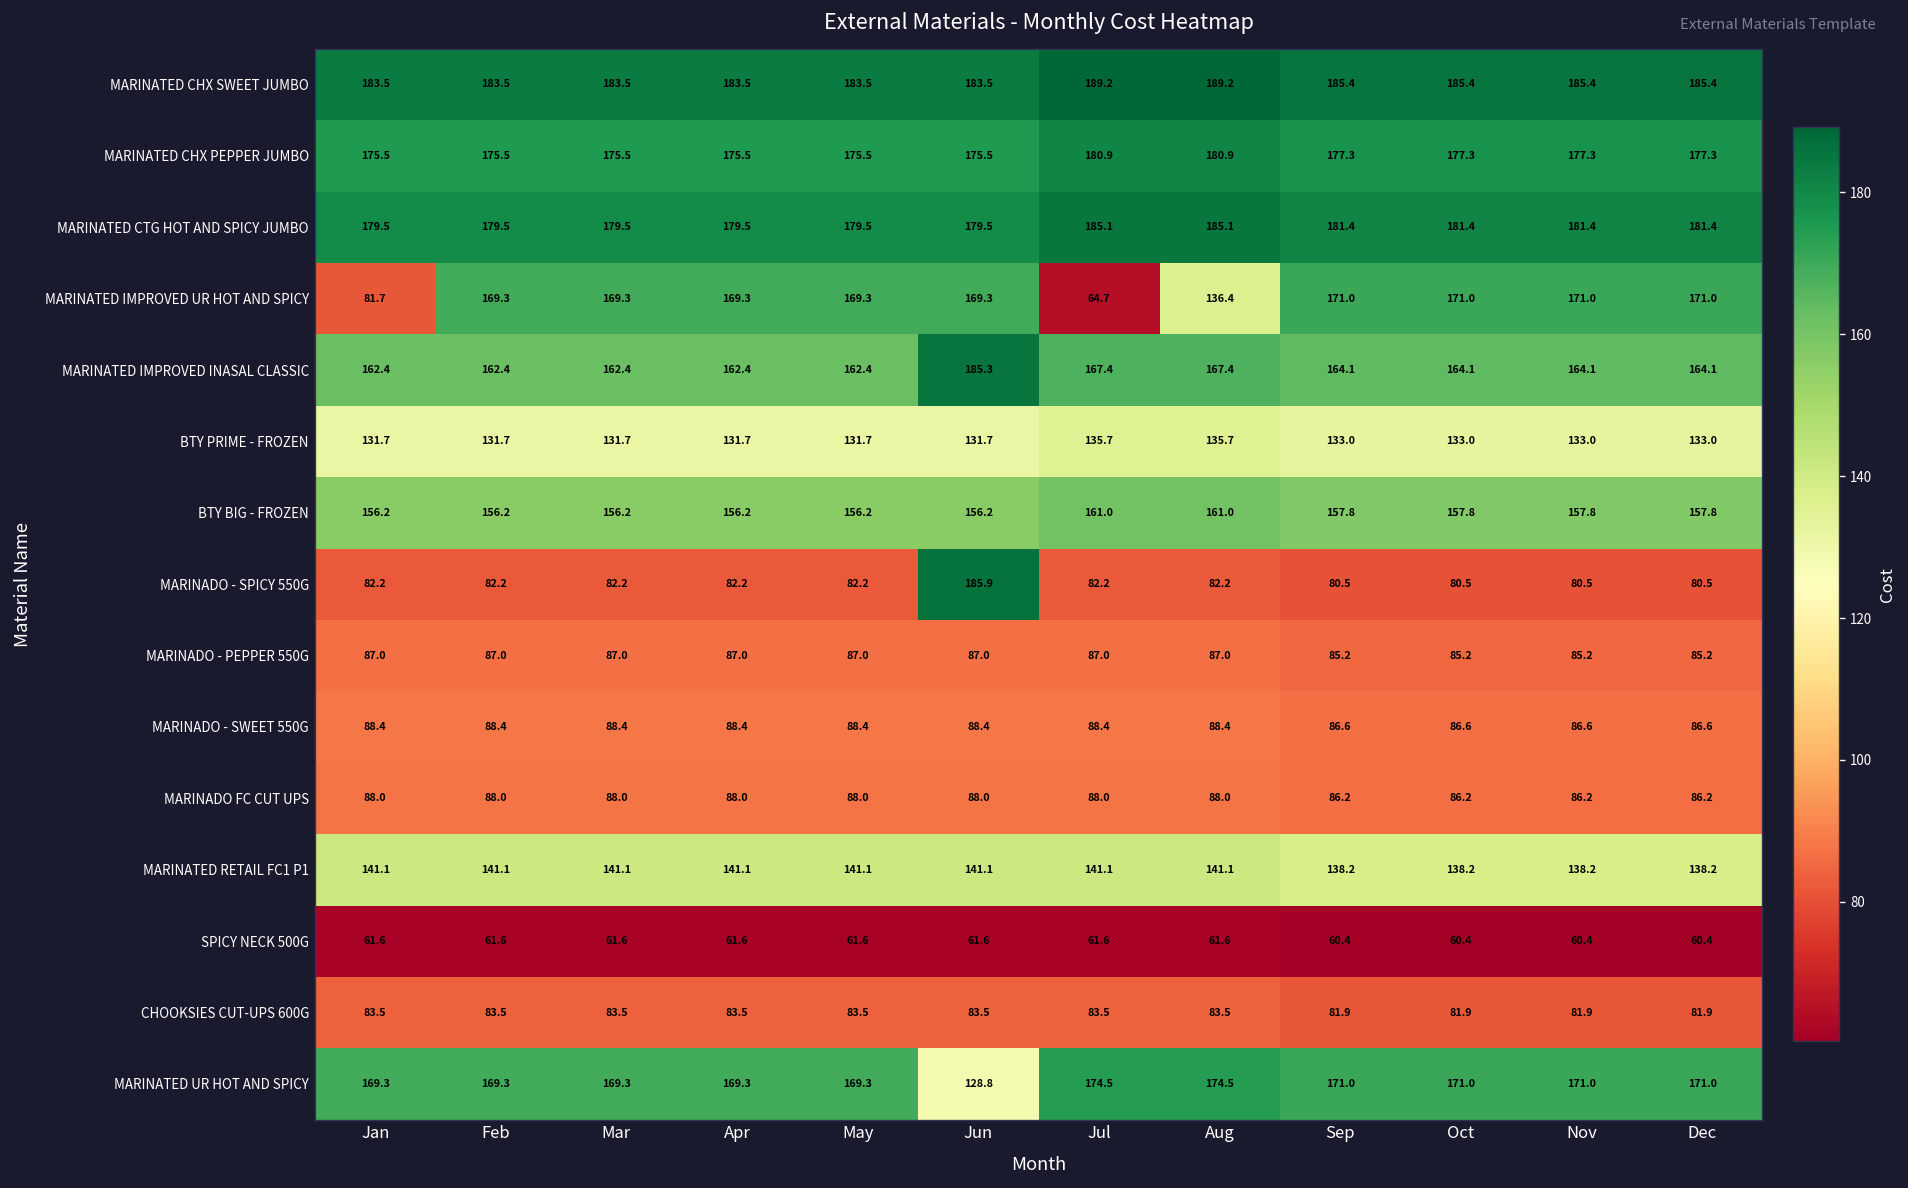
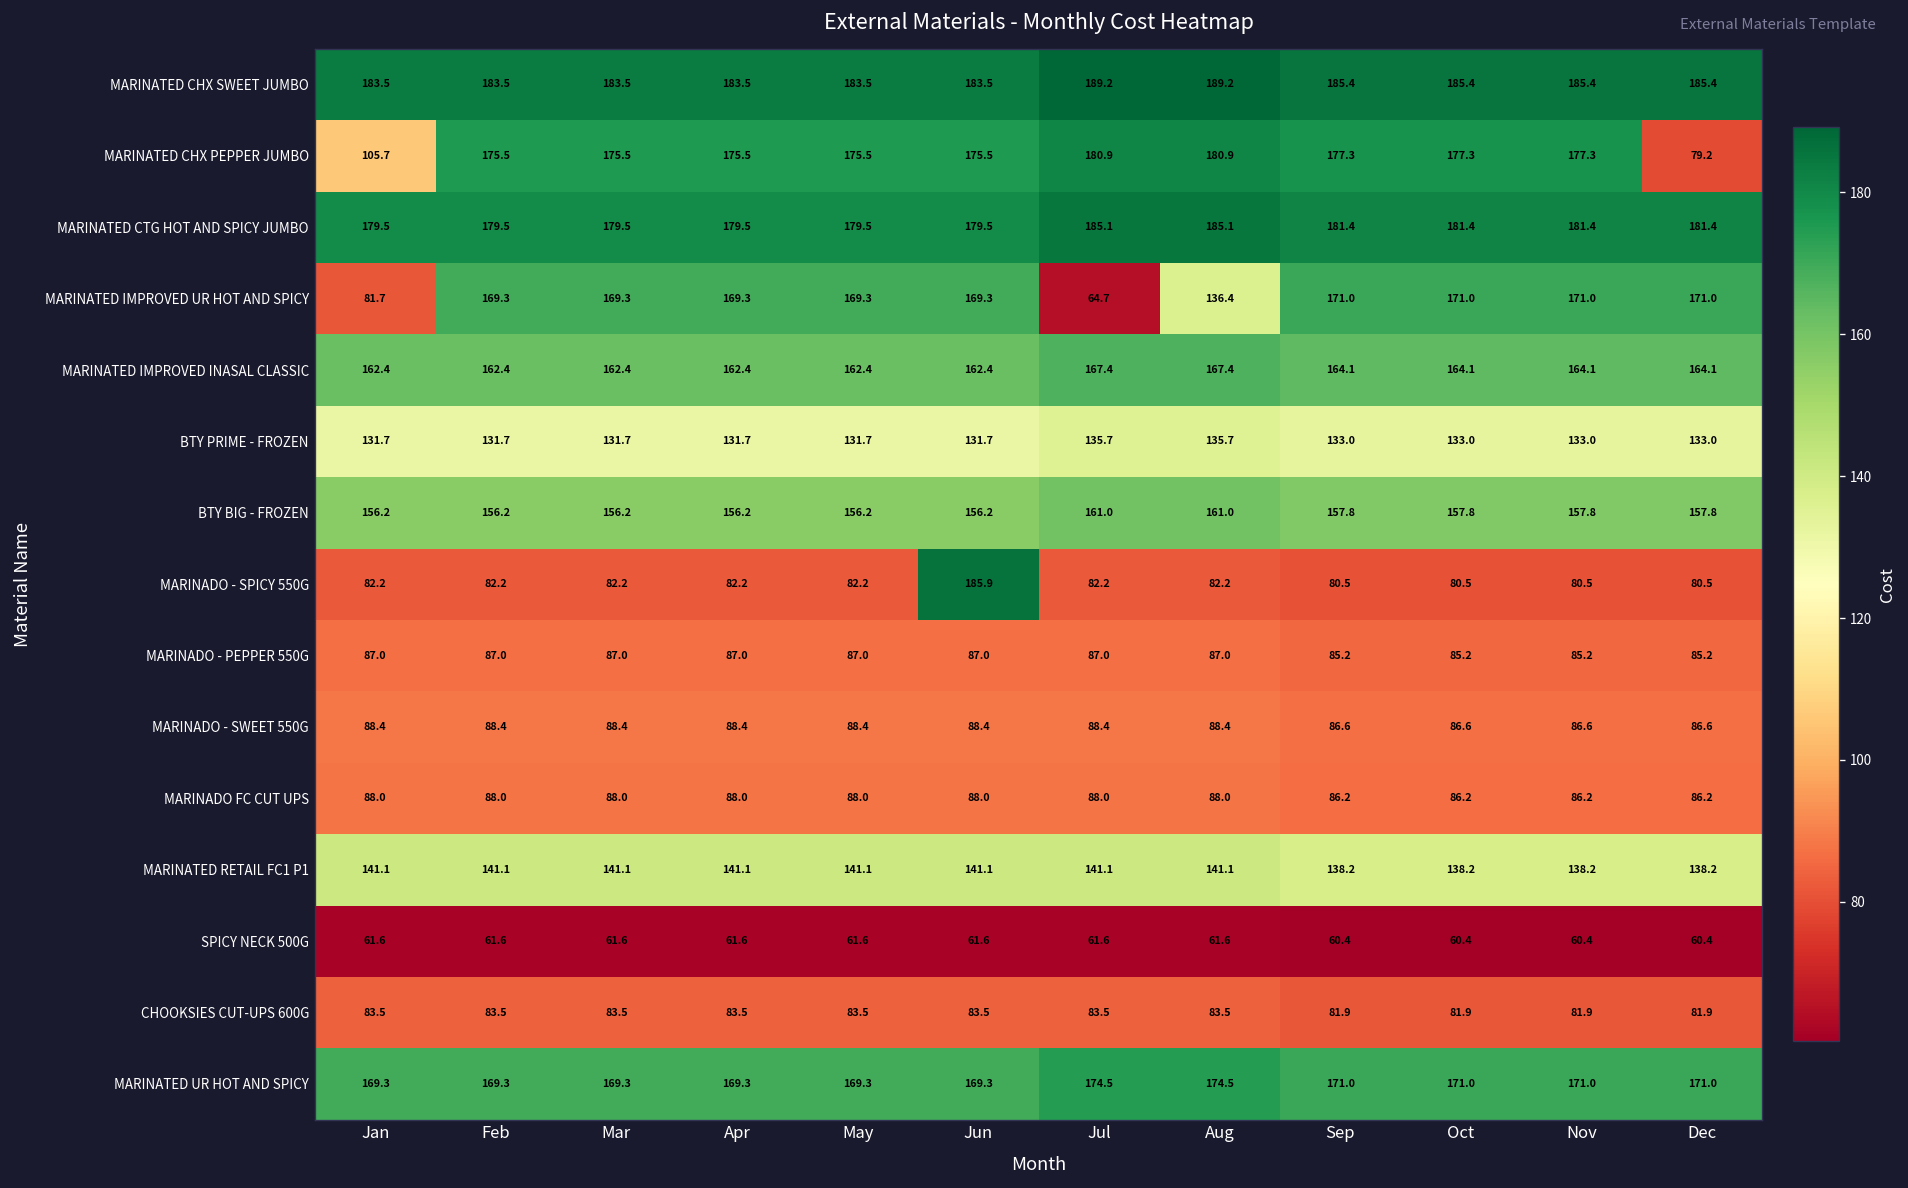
  {
    "MARINATED CHX SWEET JUMBO": {
      "Jan": 183.5,
      "Feb": 183.5,
      "Mar": 183.5,
      "Apr": 183.5,
      "May": 183.5,
      "Jun": 183.5,
      "Jul": 189.2,
      "Aug": 189.2,
      "Sep": 185.4,
      "Oct": 185.4,
      "Nov": 185.4,
      "Dec": 185.4
    },
    "MARINATED CHX PEPPER JUMBO": {
-     "Jan": 175.5,
+     "Jan": 105.7,
      "Feb": 175.5,
      "Mar": 175.5,
      "Apr": 175.5,
      "May": 175.5,
      "Jun": 175.5,
      "Jul": 180.9,
      "Aug": 180.9,
      "Sep": 177.3,
      "Oct": 177.3,
      "Nov": 177.3,
-     "Dec": 177.3
+     "Dec": 79.2
    },
    "MARINATED CTG HOT AND SPICY JUMBO": {
      "Jan": 179.5,
      "Feb": 179.5,
      "Mar": 179.5,
      "Apr": 179.5,
      "May": 179.5,
      "Jun": 179.5,
      "Jul": 185.1,
      "Aug": 185.1,
      "Sep": 181.4,
      "Oct": 181.4,
      "Nov": 181.4,
      "Dec": 181.4
    },
    "MARINATED IMPROVED UR HOT AND SPICY": {
      "Jan": 81.7,
      "Feb": 169.3,
      "Mar": 169.3,
      "Apr": 169.3,
      "May": 169.3,
      "Jun": 169.3,
      "Jul": 64.7,
      "Aug": 136.4,
      "Sep": 171.0,
      "Oct": 171.0,
      "Nov": 171.0,
      "Dec": 171.0
    },
    "MARINATED IMPROVED INASAL CLASSIC": {
      "Jan": 162.4,
      "Feb": 162.4,
      "Mar": 162.4,
      "Apr": 162.4,
      "May": 162.4,
-     "Jun": 185.3,
+     "Jun": 162.4,
      "Jul": 167.4,
      "Aug": 167.4,
      "Sep": 164.1,
      "Oct": 164.1,
      "Nov": 164.1,
      "Dec": 164.1
    },
    "BTY PRIME - FROZEN": {
      "Jan": 131.7,
      "Feb": 131.7,
      "Mar": 131.7,
      "Apr": 131.7,
      "May": 131.7,
      "Jun": 131.7,
      "Jul": 135.7,
      "Aug": 135.7,
      "Sep": 133.0,
      "Oct": 133.0,
      "Nov": 133.0,
      "Dec": 133.0
    },
    "BTY BIG - FROZEN": {
      "Jan": 156.2,
      "Feb": 156.2,
      "Mar": 156.2,
      "Apr": 156.2,
      "May": 156.2,
      "Jun": 156.2,
      "Jul": 161.0,
      "Aug": 161.0,
      "Sep": 157.8,
      "Oct": 157.8,
      "Nov": 157.8,
      "Dec": 157.8
    },
    "MARINADO - SPICY 550G": {
      "Jan": 82.2,
      "Feb": 82.2,
      "Mar": 82.2,
      "Apr": 82.2,
      "May": 82.2,
      "Jun": 185.9,
      "Jul": 82.2,
      "Aug": 82.2,
      "Sep": 80.5,
      "Oct": 80.5,
      "Nov": 80.5,
      "Dec": 80.5
    },
    "MARINADO - PEPPER 550G": {
      "Jan": 87.0,
      "Feb": 87.0,
      "Mar": 87.0,
      "Apr": 87.0,
      "May": 87.0,
      "Jun": 87.0,
      "Jul": 87.0,
      "Aug": 87.0,
      "Sep": 85.2,
      "Oct": 85.2,
      "Nov": 85.2,
      "Dec": 85.2
    },
    "MARINADO - SWEET 550G": {
      "Jan": 88.4,
      "Feb": 88.4,
      "Mar": 88.4,
      "Apr": 88.4,
      "May": 88.4,
      "Jun": 88.4,
      "Jul": 88.4,
      "Aug": 88.4,
      "Sep": 86.6,
      "Oct": 86.6,
      "Nov": 86.6,
      "Dec": 86.6
    },
    "MARINADO FC CUT UPS": {
      "Jan": 88.0,
      "Feb": 88.0,
      "Mar": 88.0,
      "Apr": 88.0,
      "May": 88.0,
      "Jun": 88.0,
      "Jul": 88.0,
      "Aug": 88.0,
      "Sep": 86.2,
      "Oct": 86.2,
      "Nov": 86.2,
      "Dec": 86.2
    },
    "MARINATED RETAIL FC1 P1": {
      "Jan": 141.1,
      "Feb": 141.1,
      "Mar": 141.1,
      "Apr": 141.1,
      "May": 141.1,
      "Jun": 141.1,
      "Jul": 141.1,
      "Aug": 141.1,
      "Sep": 138.2,
      "Oct": 138.2,
      "Nov": 138.2,
      "Dec": 138.2
    },
    "SPICY NECK 500G": {
      "Jan": 61.6,
      "Feb": 61.6,
      "Mar": 61.6,
      "Apr": 61.6,
      "May": 61.6,
      "Jun": 61.6,
      "Jul": 61.6,
      "Aug": 61.6,
      "Sep": 60.4,
      "Oct": 60.4,
      "Nov": 60.4,
      "Dec": 60.4
    },
    "CHOOKSIES CUT-UPS 600G": {
      "Jan": 83.5,
      "Feb": 83.5,
      "Mar": 83.5,
      "Apr": 83.5,
      "May": 83.5,
      "Jun": 83.5,
      "Jul": 83.5,
      "Aug": 83.5,
      "Sep": 81.9,
      "Oct": 81.9,
      "Nov": 81.9,
      "Dec": 81.9
    },
    "MARINATED UR HOT AND SPICY": {
      "Jan": 169.3,
      "Feb": 169.3,
      "Mar": 169.3,
      "Apr": 169.3,
      "May": 169.3,
-     "Jun": 128.8,
+     "Jun": 169.3,
      "Jul": 174.5,
      "Aug": 174.5,
      "Sep": 171.0,
      "Oct": 171.0,
      "Nov": 171.0,
      "Dec": 171.0
    }
  }
